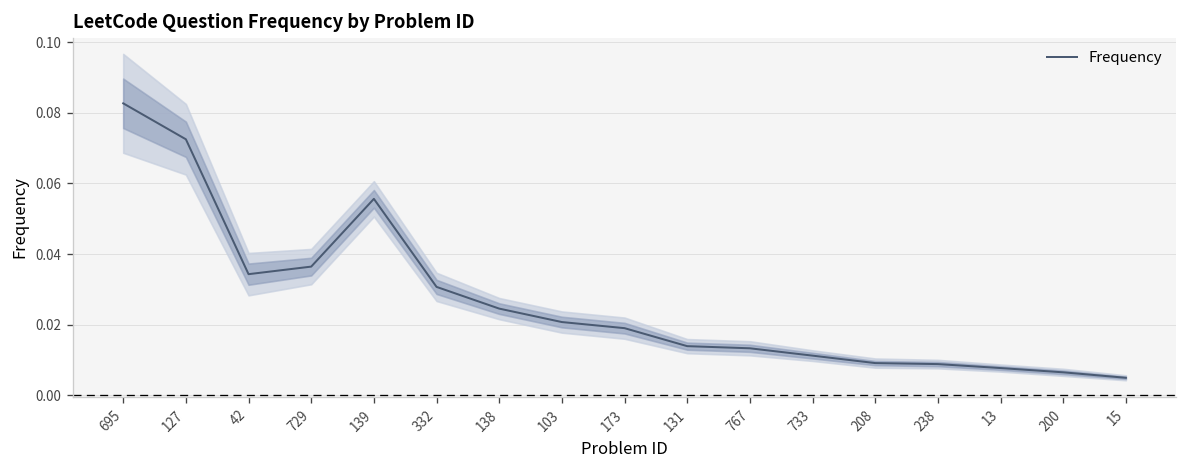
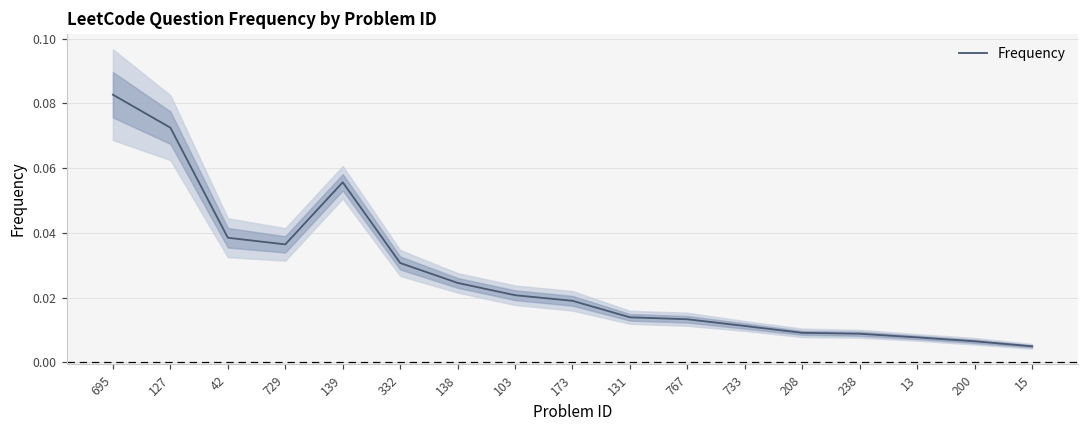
  {
    "Frequency": {
      "695": 0.083,
      "127": 0.073,
-     "42": 0.034,
+     "42": 0.038,
      "729": 0.036,
      "139": 0.056,
      "332": 0.031,
      "138": 0.025,
      "103": 0.021,
      "173": 0.019,
      "131": 0.014,
      "767": 0.013
    }
  }
